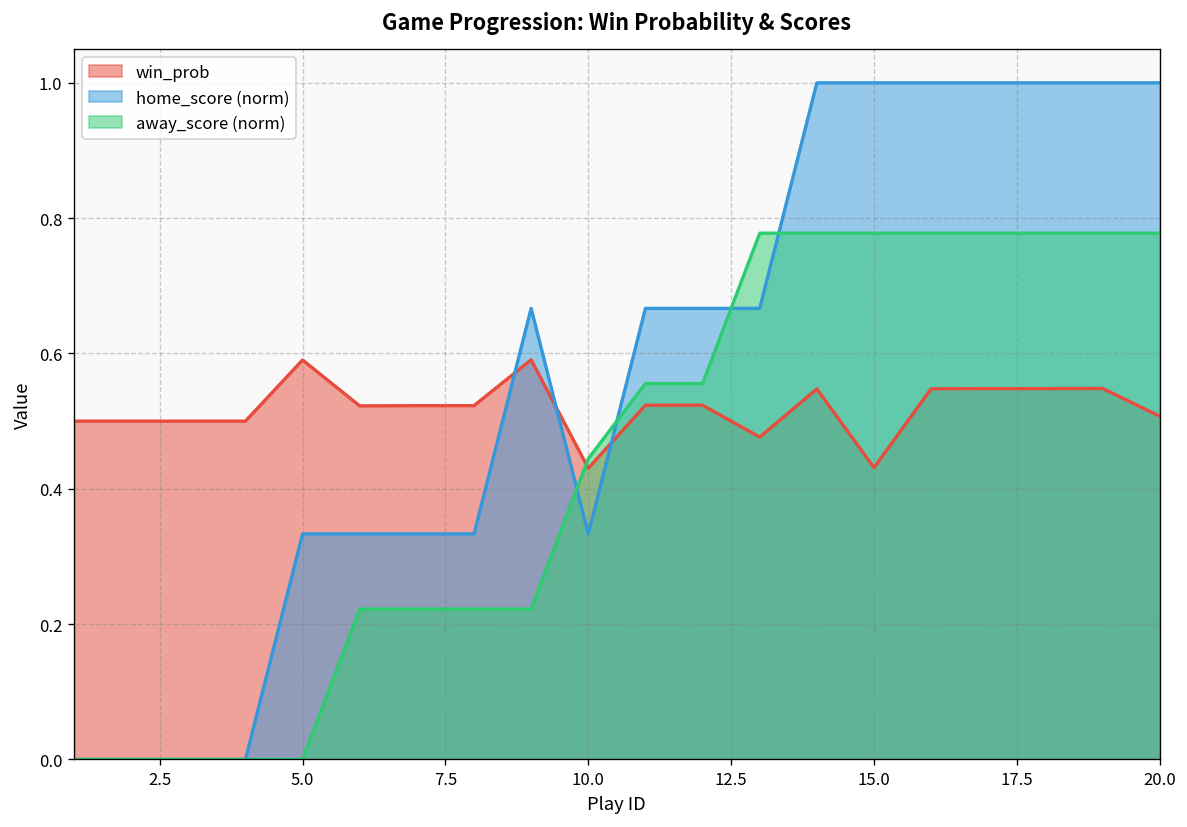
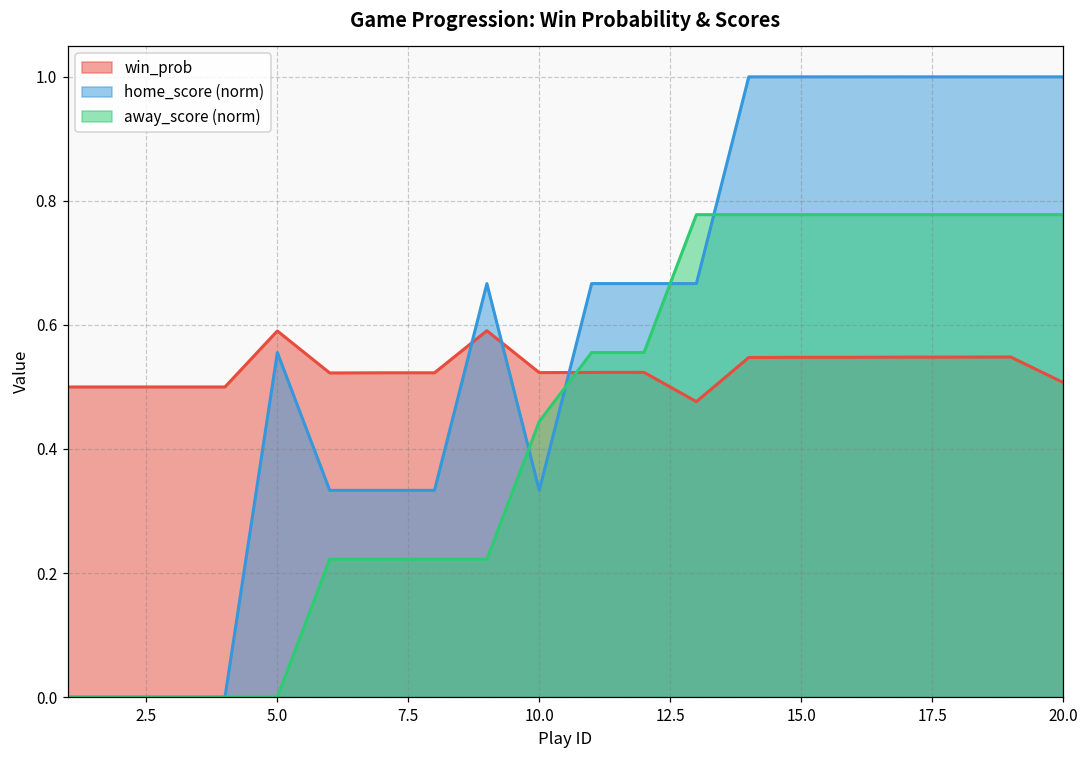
  {
    "win_prob": {
      "5.0": 0.59,
-     "10.0": 0.43,
-     "15.0": 0.43,
+     "10.0": 0.52,
+     "15.0": 0.55,
      "20.0": 0.51
    },
    "home_score (norm)": {
-     "5.0": 0.33,
+     "5.0": 0.56,
      "10.0": 0.33,
      "15.0": 1.00,
      "20.0": 1.00
    },
    "away_score (norm)": {
      "5.0": 0.00,
      "10.0": 0.44,
      "15.0": 0.78,
      "20.0": 0.78
    }
  }
